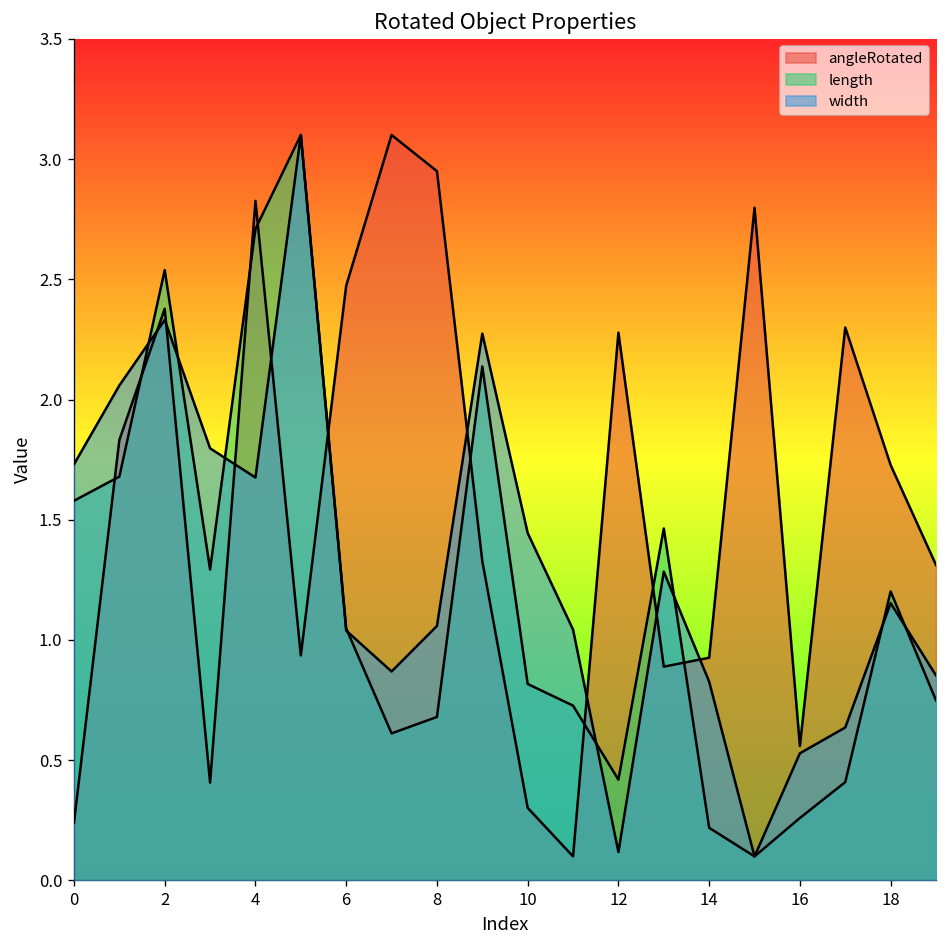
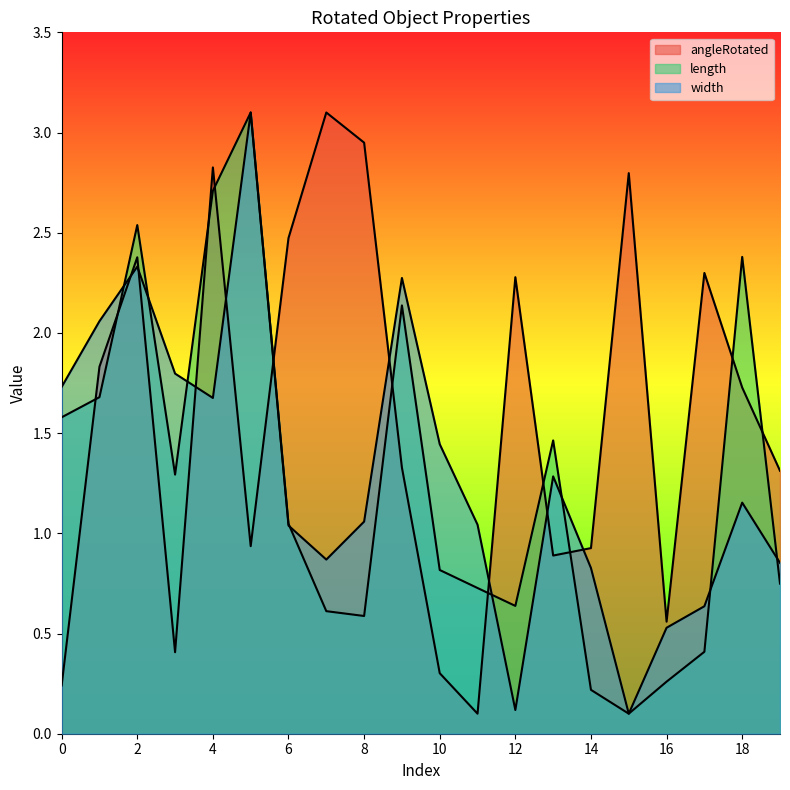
  {
    "angleRotated": {
      "0": 0.24,
      "2": 2.38,
      "4": 2.83,
      "6": 2.47,
      "8": 2.95,
      "10": 0.30,
      "12": 2.28,
      "14": 0.93,
      "16": 0.56,
      "18": 1.73
    },
    "length": {
      "0": 1.58,
      "2": 2.54,
      "4": 2.71,
-     "8": 0.68,
+     "8": 0.59,
      "10": 0.82,
-     "12": 0.42,
+     "12": 0.64,
      "14": 0.22,
      "16": 0.26,
-     "18": 1.20
+     "18": 2.38
    },
    "width": {
      "0": 1.73,
      "2": 2.33,
      "4": 1.68,
      "8": 1.06,
      "10": 1.44,
      "12": 0.12,
      "14": 0.83,
      "16": 0.53,
      "18": 1.15
    }
  }
